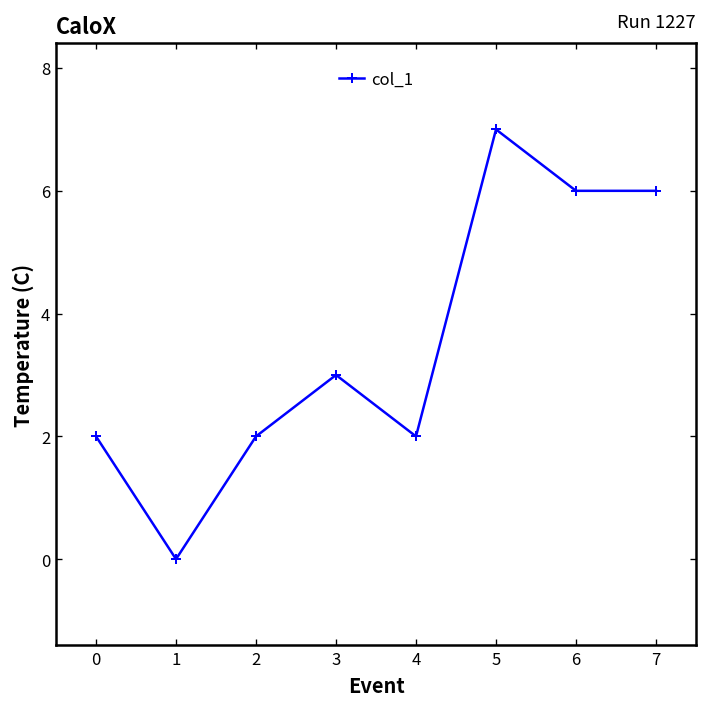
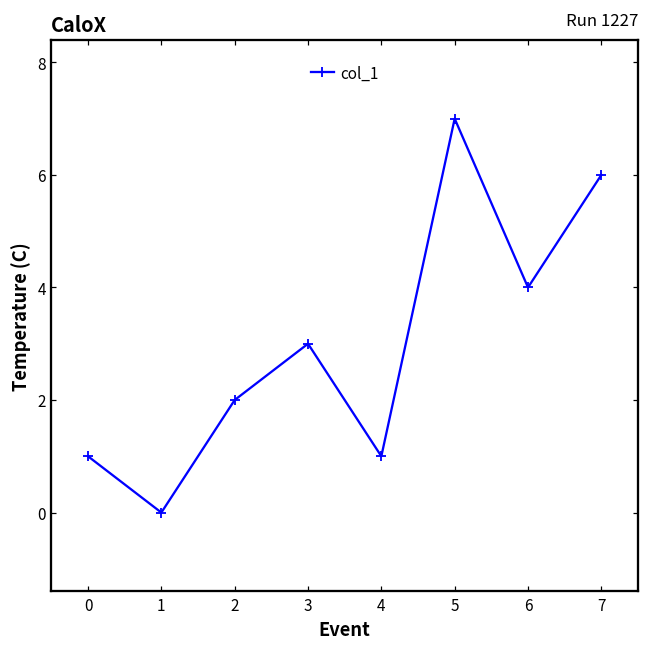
  {
-   "0": 2,
+   "0": 1,
    "1": 0,
    "2": 2,
    "3": 3,
-   "4": 2,
+   "4": 1,
    "5": 7,
-   "6": 6,
+   "6": 4,
    "7": 6
  }
